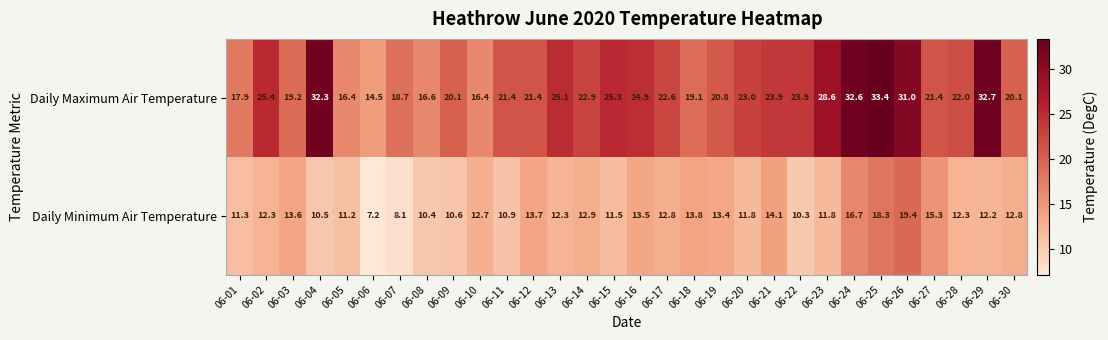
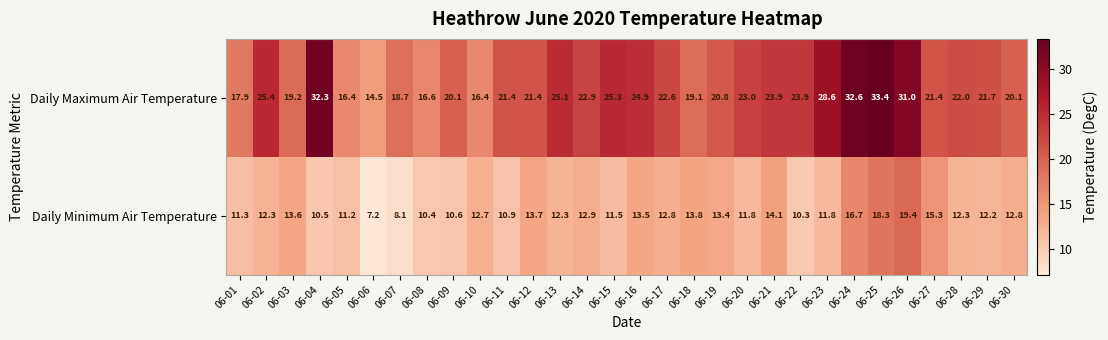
  {
    "Daily Maximum Air Temperature": {
      "06-01": 17.9,
      "06-02": 25.4,
      "06-03": 19.2,
      "06-04": 32.3,
      "06-05": 16.4,
      "06-06": 14.5,
      "06-07": 18.7,
      "06-08": 16.6,
      "06-09": 20.1,
      "06-10": 16.4,
      "06-11": 21.4,
      "06-12": 21.4,
      "06-13": 25.1,
      "06-14": 22.9,
      "06-15": 25.3,
      "06-16": 24.9,
      "06-17": 22.6,
      "06-18": 19.1,
      "06-19": 20.8,
      "06-20": 23.0,
      "06-21": 23.9,
      "06-22": 23.9,
      "06-23": 28.6,
      "06-24": 32.6,
      "06-25": 33.4,
      "06-26": 31.0,
      "06-27": 21.4,
      "06-28": 22.0,
-     "06-29": 32.7,
+     "06-29": 21.7,
      "06-30": 20.1
    },
    "Daily Minimum Air Temperature": {
      "06-01": 11.3,
      "06-02": 12.3,
      "06-03": 13.6,
      "06-04": 10.5,
      "06-05": 11.2,
      "06-06": 7.2,
      "06-07": 8.1,
      "06-08": 10.4,
      "06-09": 10.6,
      "06-10": 12.7,
      "06-11": 10.9,
      "06-12": 13.7,
      "06-13": 12.3,
      "06-14": 12.9,
      "06-15": 11.5,
      "06-16": 13.5,
      "06-17": 12.8,
      "06-18": 13.8,
      "06-19": 13.4,
      "06-20": 11.8,
      "06-21": 14.1,
      "06-22": 10.3,
      "06-23": 11.8,
      "06-24": 16.7,
      "06-25": 18.3,
      "06-26": 19.4,
      "06-27": 15.3,
      "06-28": 12.3,
      "06-29": 12.2,
      "06-30": 12.8
    }
  }
